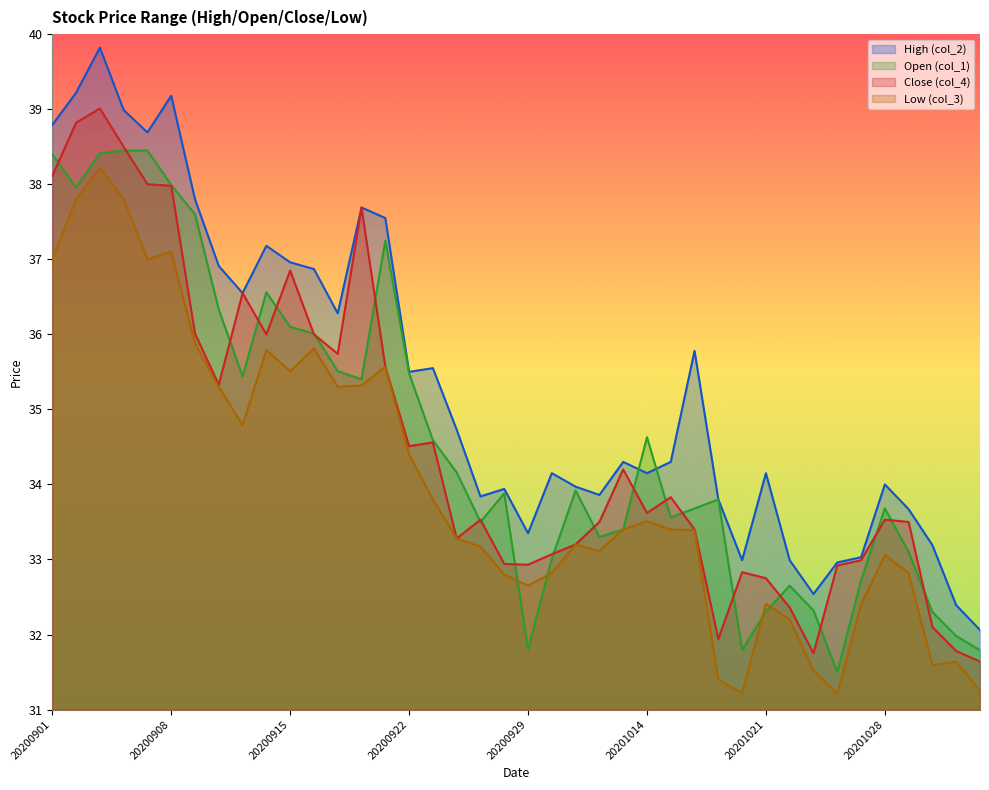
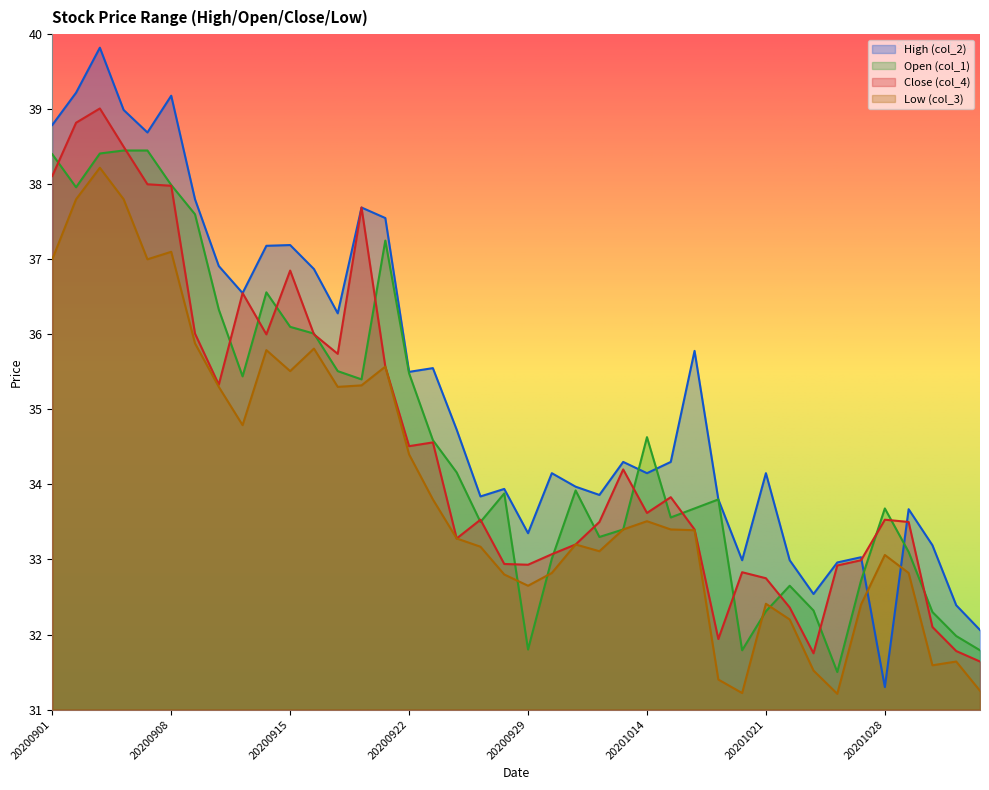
  {
    "High (col_2)": {
      "20200901": 38.8,
      "20200908": 39.2,
-     "20200915": 37.0,
+     "20200915": 37.2,
      "20200929": 33.4,
      "20201014": 34.2,
      "20201021": 34.2,
-     "20201028": 34.0
+     "20201028": 31.3
    },
    "Open (col_1)": {
      "20200901": 38.4,
      "20200915": 36.1,
      "20200929": 31.8,
      "20201014": 34.6,
      "20201021": 32.3,
      "20201028": 33.7
    }
  }
